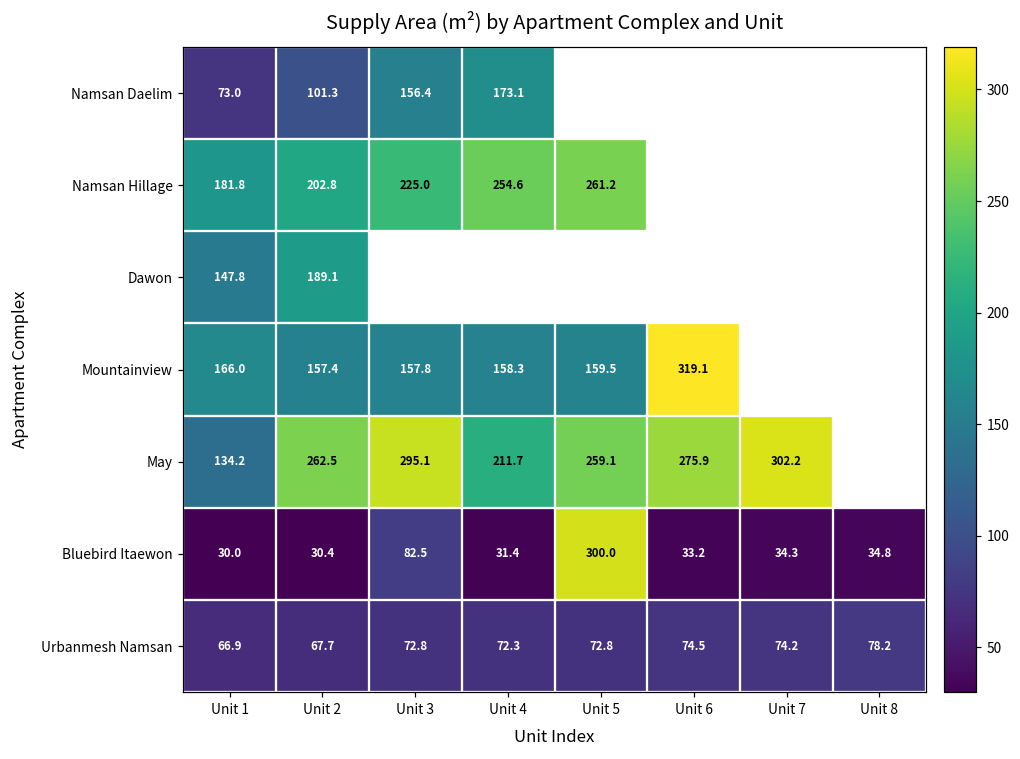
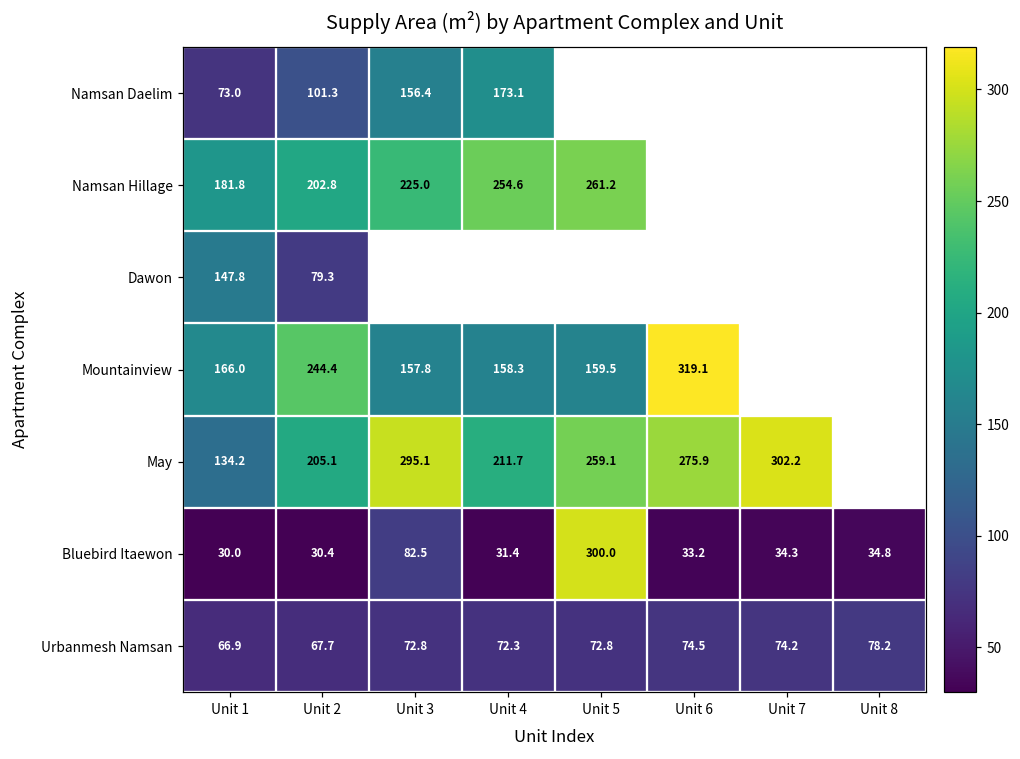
  {
    "Namsan Daelim": {
      "Unit 1": 73.0,
      "Unit 2": 101.3,
      "Unit 3": 156.4,
      "Unit 4": 173.1
    },
    "Namsan Hillage": {
      "Unit 1": 181.8,
      "Unit 2": 202.8,
      "Unit 3": 225.0,
      "Unit 4": 254.6,
      "Unit 5": 261.2
    },
    "Dawon": {
      "Unit 1": 147.8,
-     "Unit 2": 189.1
+     "Unit 2": 79.3
    },
    "Mountainview": {
      "Unit 1": 166.0,
-     "Unit 2": 157.4,
+     "Unit 2": 244.4,
      "Unit 3": 157.8,
      "Unit 4": 158.3,
      "Unit 5": 159.5,
      "Unit 6": 319.1
    },
    "May": {
      "Unit 1": 134.2,
-     "Unit 2": 262.5,
+     "Unit 2": 205.1,
      "Unit 3": 295.1,
      "Unit 4": 211.7,
      "Unit 5": 259.1,
      "Unit 6": 275.9,
      "Unit 7": 302.2
    },
    "Bluebird Itaewon": {
      "Unit 1": 30.0,
      "Unit 2": 30.4,
      "Unit 3": 82.5,
      "Unit 4": 31.4,
      "Unit 5": 300.0,
      "Unit 6": 33.2,
      "Unit 7": 34.3,
      "Unit 8": 34.8
    },
    "Urbanmesh Namsan": {
      "Unit 1": 66.9,
      "Unit 2": 67.7,
      "Unit 3": 72.8,
      "Unit 4": 72.3,
      "Unit 5": 72.8,
      "Unit 6": 74.5,
      "Unit 7": 74.2,
      "Unit 8": 78.2
    }
  }
